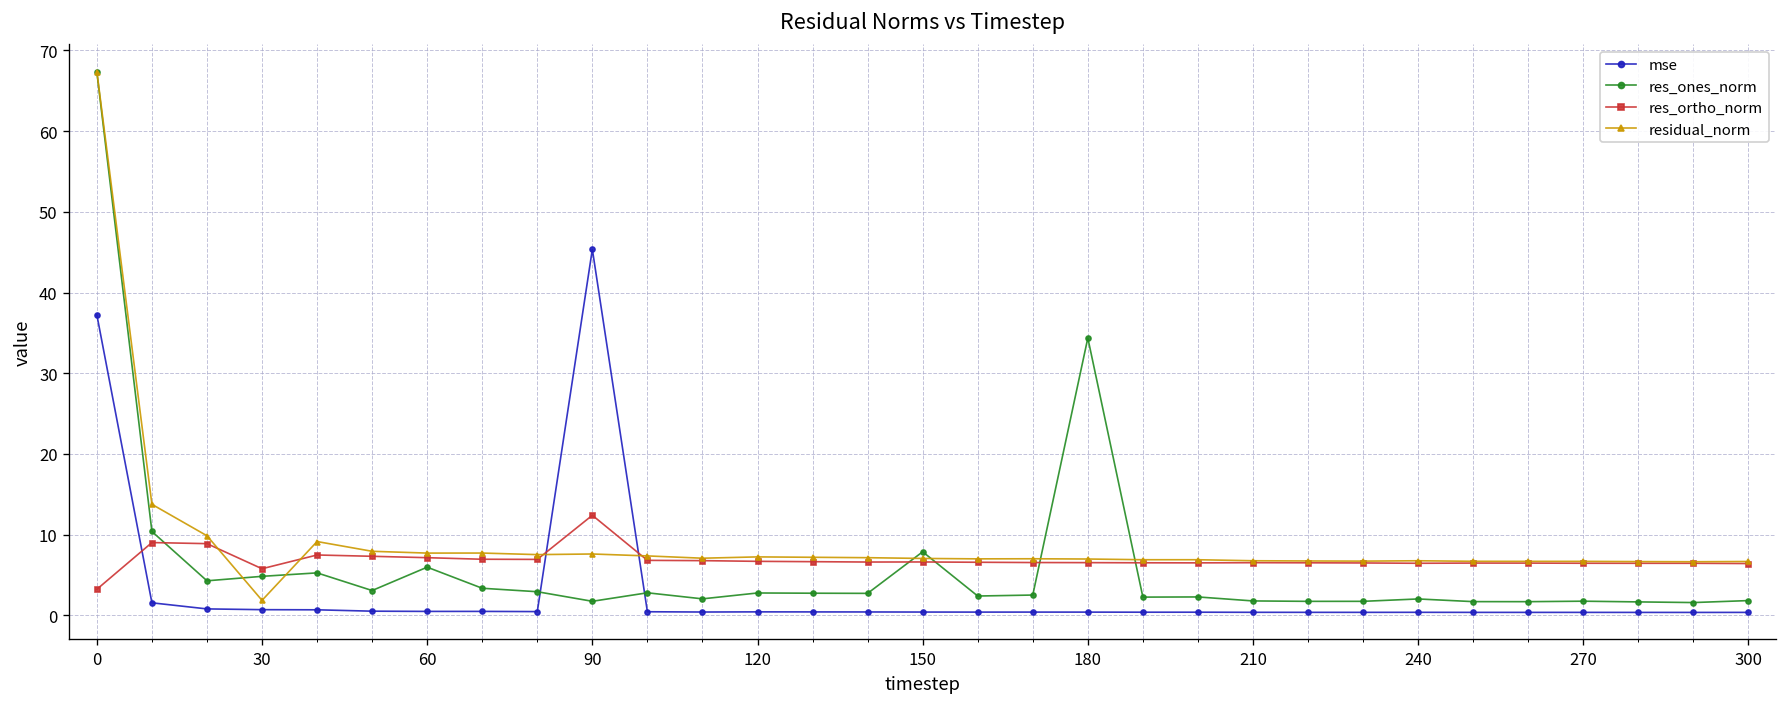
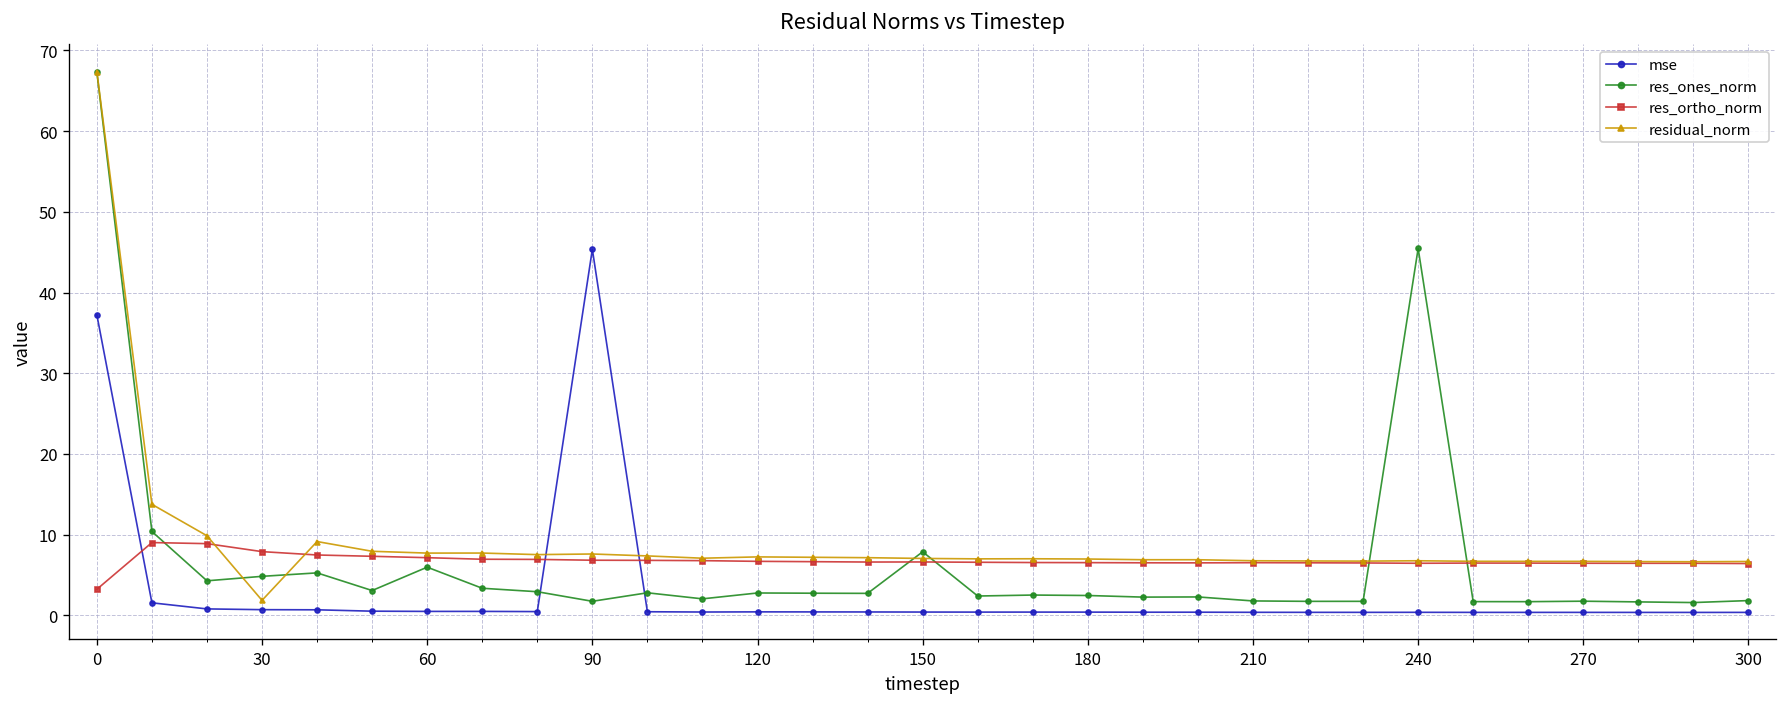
  {
    "mse": {
      "0": 37,
      "30": 1,
      "60": 0,
      "90": 45,
      "120": 0,
      "150": 0,
      "180": 0,
      "210": 0,
      "240": 0,
      "270": 0,
      "300": 0
    },
    "res_ones_norm": {
      "30": 5,
      "60": 6,
      "90": 2,
      "120": 3,
      "150": 8,
-     "180": 34,
+     "180": 2,
      "210": 2,
-     "240": 2,
+     "240": 45,
      "270": 2,
      "300": 2
    },
    "res_ortho_norm": {
      "0": 3,
-     "30": 6,
+     "30": 8,
      "60": 7,
-     "90": 12,
+     "90": 7,
      "120": 7,
      "150": 7,
      "180": 7
    },
    "residual_norm": {
      "30": 2,
      "60": 8,
      "90": 8,
      "120": 7,
      "150": 7,
      "180": 7
    }
  }
